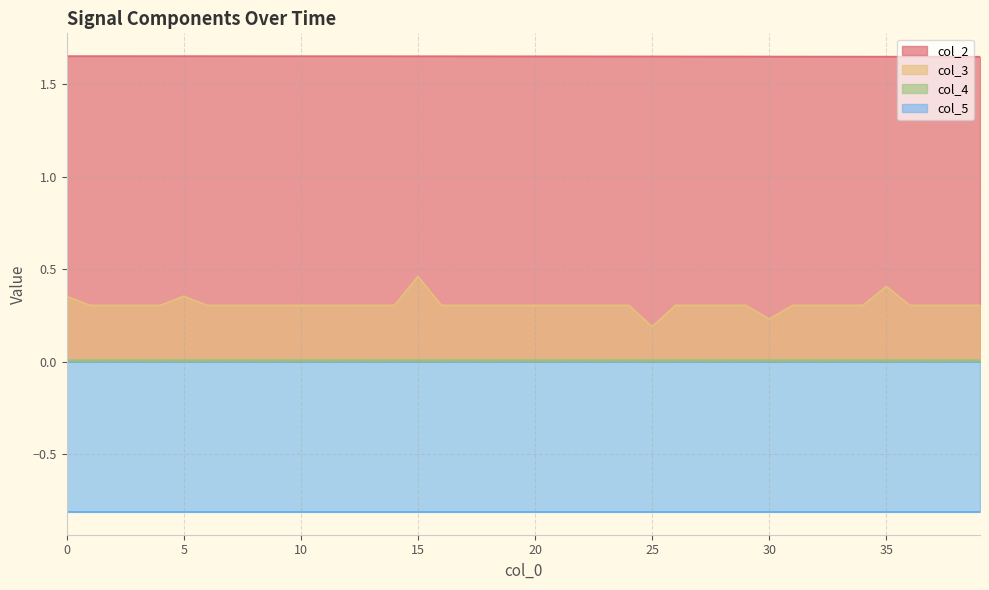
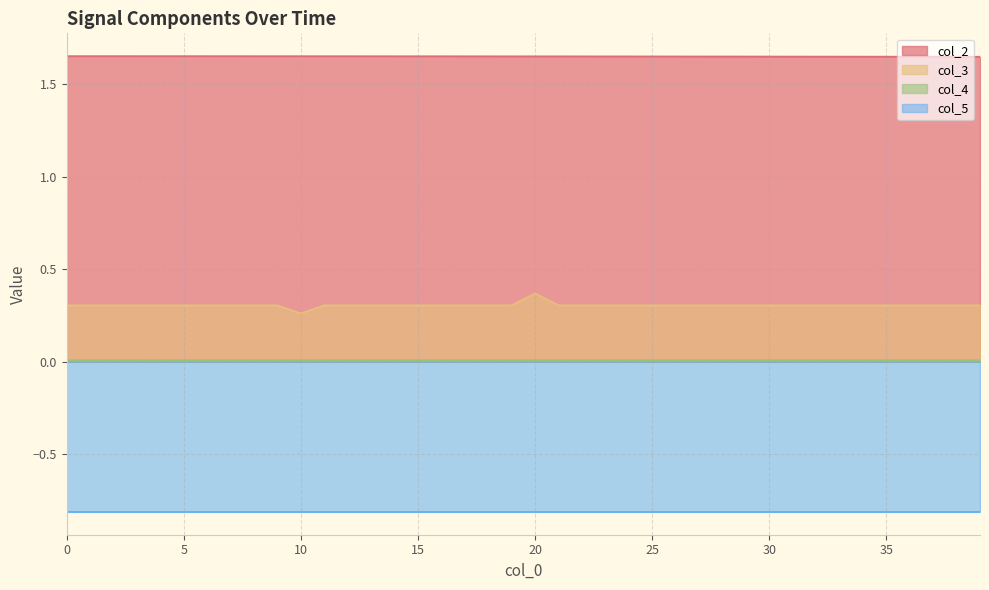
  {
    "col_2": {
      "0": 1.65,
      "5": 1.65,
      "10": 1.65,
      "15": 1.65,
      "20": 1.65,
      "25": 1.65,
      "30": 1.65,
      "35": 1.65
    },
    "col_3": {
-     "0": 0.35,
-     "5": 0.35,
-     "10": 0.30,
-     "15": 0.46,
-     "20": 0.30,
-     "25": 0.19,
-     "30": 0.23,
-     "35": 0.41
+     "0": 0.30,
+     "5": 0.30,
+     "10": 0.26,
+     "15": 0.30,
+     "20": 0.37,
+     "25": 0.30,
+     "30": 0.30,
+     "35": 0.30
    }
  }
